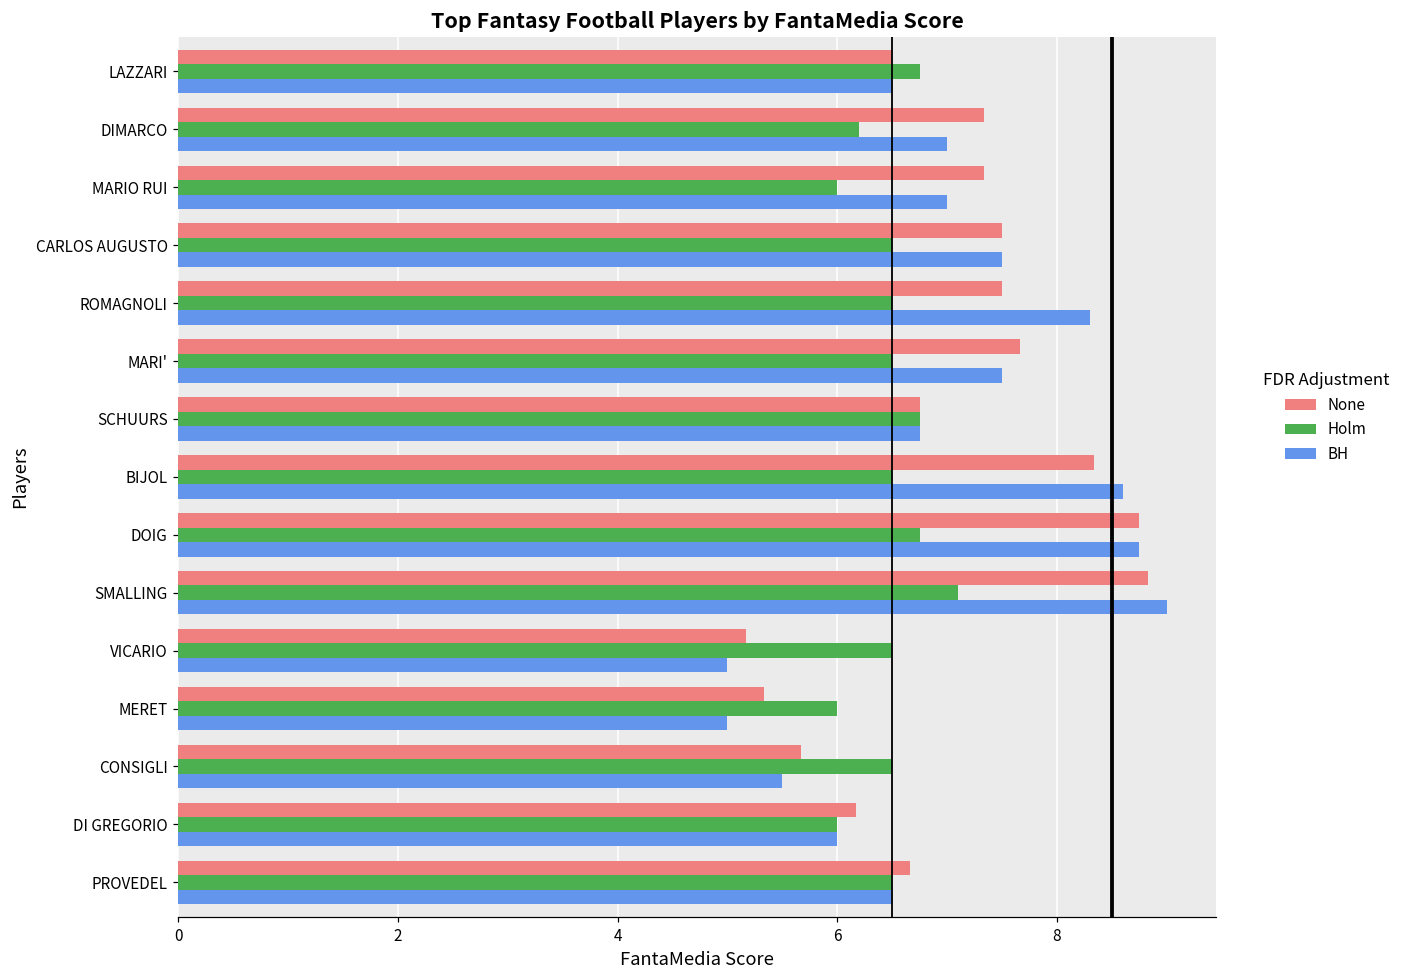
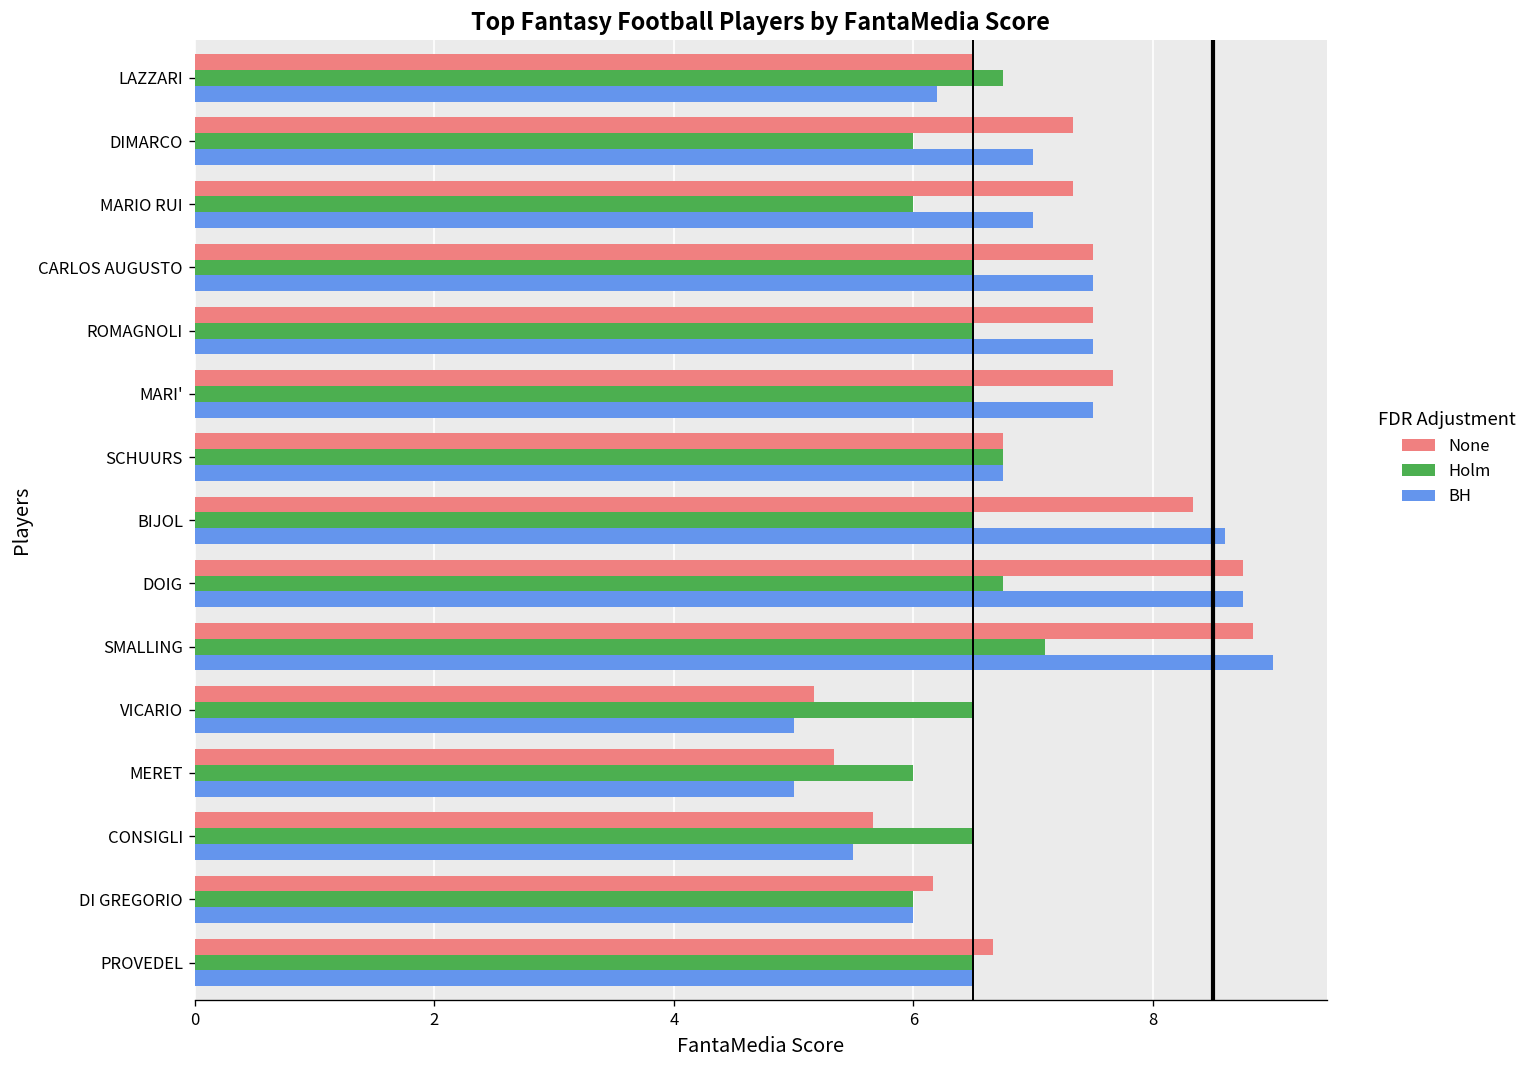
  {
    "None": {
      "LAZZARI": 6.5,
      "DIMARCO": 7.3,
      "MARIO RUI": 7.3,
      "CARLOS AUGUSTO": 7.5,
      "ROMAGNOLI": 7.5,
      "MARI'": 7.7,
      "SCHUURS": 6.8,
      "BIJOL": 8.3,
      "DOIG": 8.8,
      "SMALLING": 8.8,
      "VICARIO": 5.2,
      "MERET": 5.3,
      "CONSIGLI": 5.7,
      "DI GREGORIO": 6.2,
      "PROVEDEL": 6.7
    },
    "Holm": {
      "LAZZARI": 6.8,
-     "DIMARCO": 6.2,
+     "DIMARCO": 6.0,
      "MARIO RUI": 6.0,
      "CARLOS AUGUSTO": 6.5,
      "ROMAGNOLI": 6.5,
      "MARI'": 6.5,
      "SCHUURS": 6.8,
      "BIJOL": 6.5,
      "DOIG": 6.8,
      "SMALLING": 7.1,
      "VICARIO": 6.5,
      "MERET": 6.0,
      "CONSIGLI": 6.5,
      "DI GREGORIO": 6.0,
      "PROVEDEL": 6.5
    },
    "BH": {
-     "LAZZARI": 6.5,
+     "LAZZARI": 6.2,
      "DIMARCO": 7.0,
      "MARIO RUI": 7.0,
      "CARLOS AUGUSTO": 7.5,
-     "ROMAGNOLI": 8.3,
+     "ROMAGNOLI": 7.5,
      "MARI'": 7.5,
      "SCHUURS": 6.8,
      "BIJOL": 8.6,
      "DOIG": 8.8,
      "SMALLING": 9.0,
      "VICARIO": 5.0,
      "MERET": 5.0,
      "CONSIGLI": 5.5,
      "DI GREGORIO": 6.0,
      "PROVEDEL": 6.5
    }
  }
